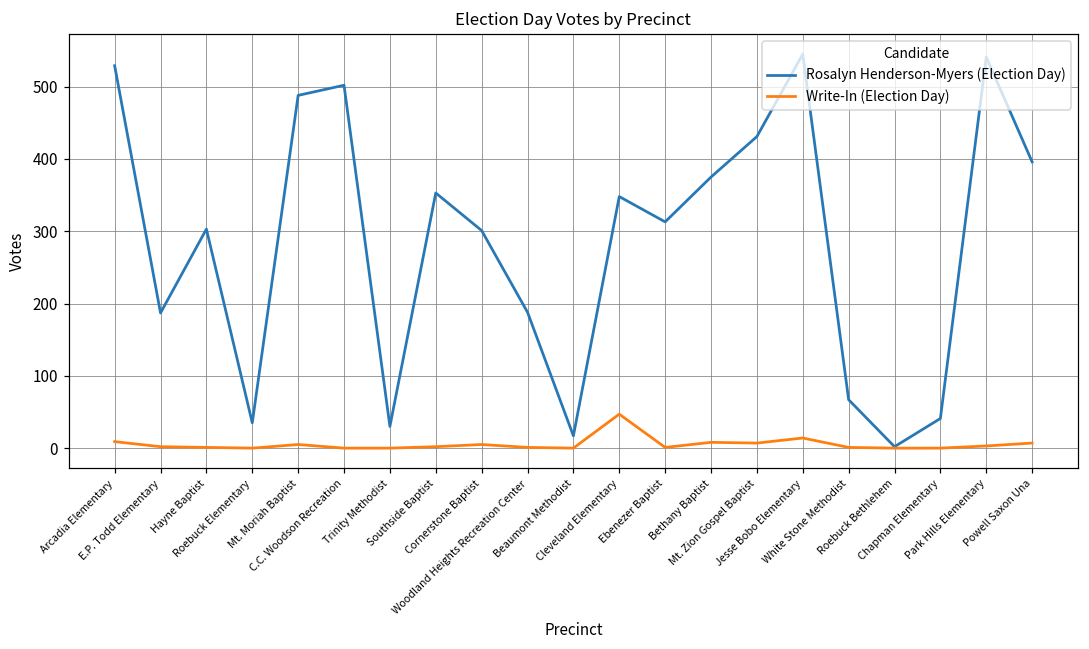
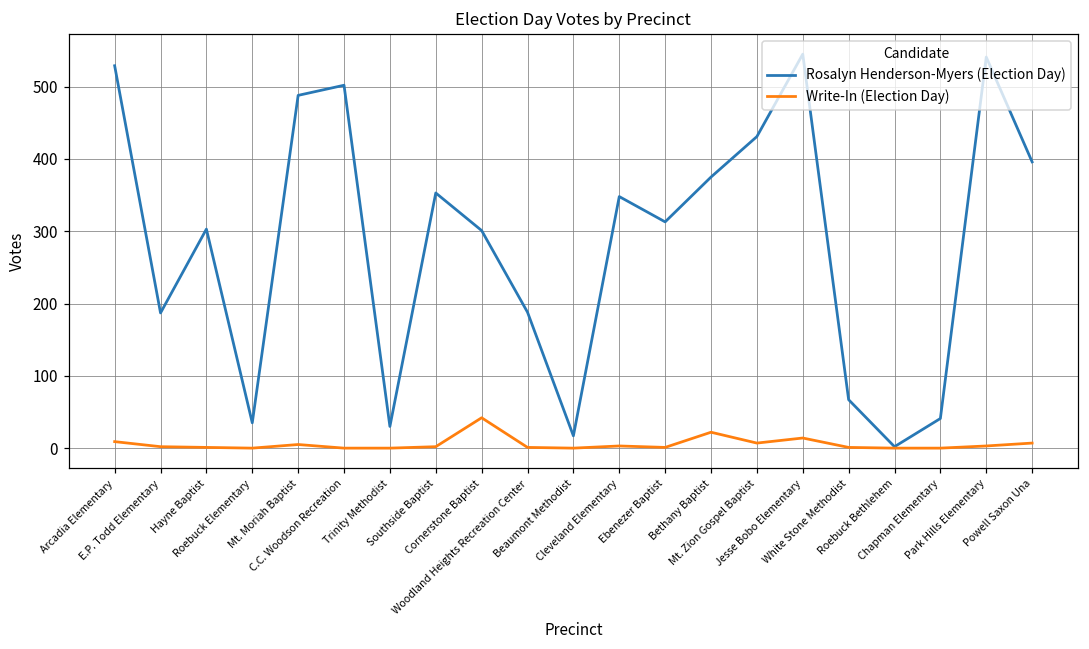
  {
    "Rosalyn Henderson-Myers (Election Day)": {
      "Arcadia Elementary": 530,
      "E.P. Todd Elementary": 190,
      "Hayne Baptist": 300,
      "Roebuck Elementary": 40,
      "Mt. Moriah Baptist": 490,
      "C.C. Woodson Recreation": 500,
      "Trinity Methodist": 30,
      "Southside Baptist": 350,
      "Cornerstone Baptist": 300,
      "Woodland Heights Recreation Center": 190,
      "Beaumont Methodist": 20,
      "Cleveland Elementary": 350,
      "Ebenezer Baptist": 310,
      "Bethany Baptist": 380,
      "Mt. Zion Gospel Baptist": 430,
      "White Stone Methodist": 70,
      "Chapman Elementary": 40,
      "Powell Saxon Una": 400
    },
    "Write-In (Election Day)": {
      "Arcadia Elementary": 10,
      "E.P. Todd Elementary": 0,
      "Hayne Baptist": 0,
      "Roebuck Elementary": 0,
      "Mt. Moriah Baptist": 10,
      "C.C. Woodson Recreation": 0,
      "Trinity Methodist": 0,
      "Southside Baptist": 0,
-     "Cornerstone Baptist": 10,
+     "Cornerstone Baptist": 40,
      "Woodland Heights Recreation Center": 0,
      "Beaumont Methodist": 0,
-     "Cleveland Elementary": 50,
+     "Cleveland Elementary": 0,
      "Ebenezer Baptist": 0,
-     "Bethany Baptist": 10,
+     "Bethany Baptist": 20,
      "Mt. Zion Gospel Baptist": 10,
      "Jesse Bobo Elementary": 10,
      "White Stone Methodist": 0,
      "Chapman Elementary": 0,
      "Park Hills Elementary": 0,
      "Powell Saxon Una": 10
    }
  }
